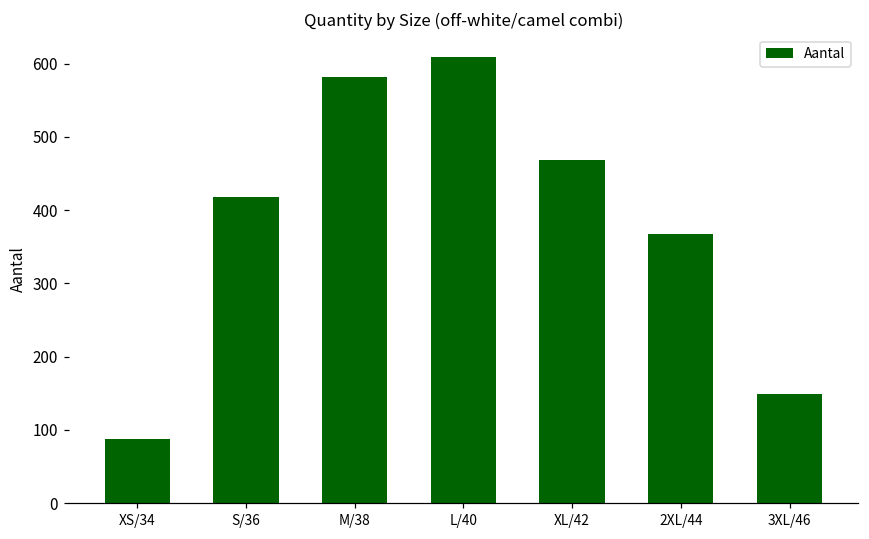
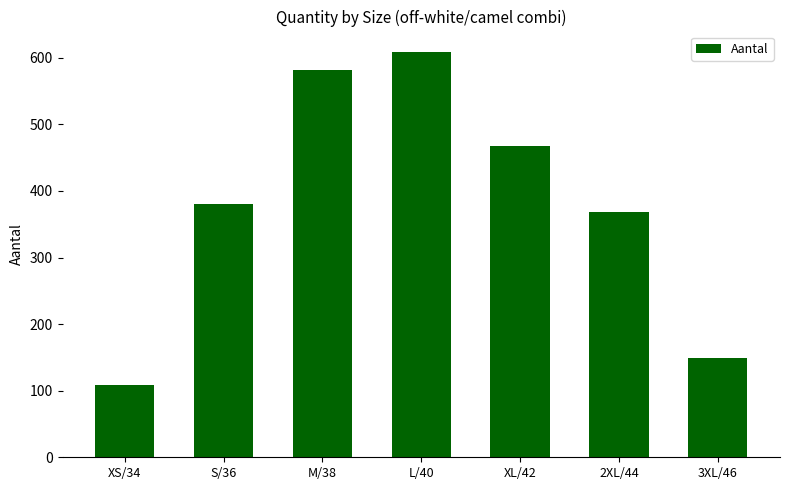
  {
-   "XS/34": 90,
-   "S/36": 420,
+   "XS/34": 110,
+   "S/36": 380,
    "M/38": 580,
    "L/40": 610,
    "XL/42": 470,
    "2XL/44": 370,
    "3XL/46": 150
  }
